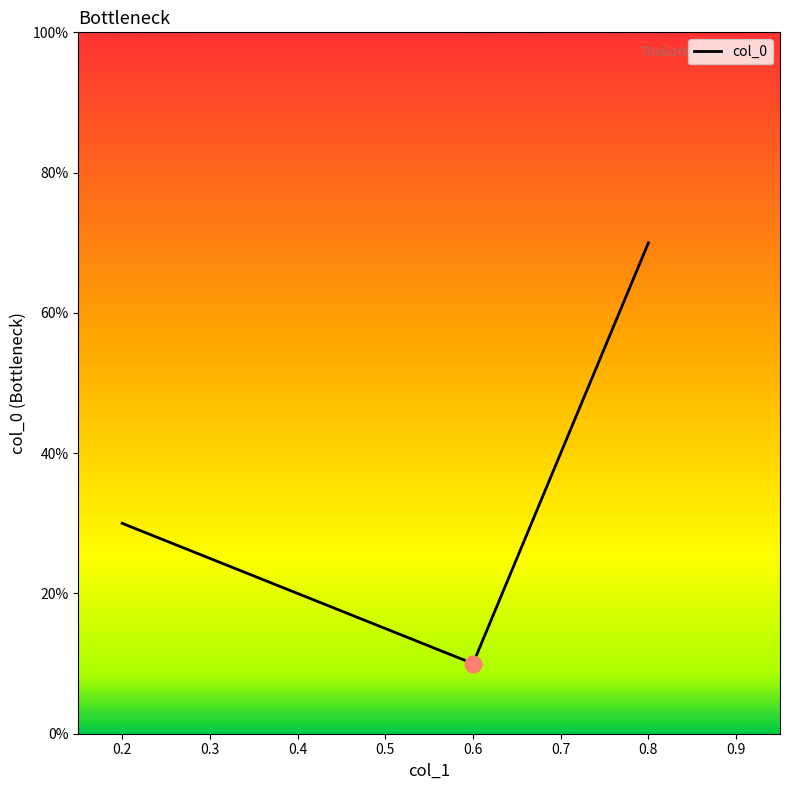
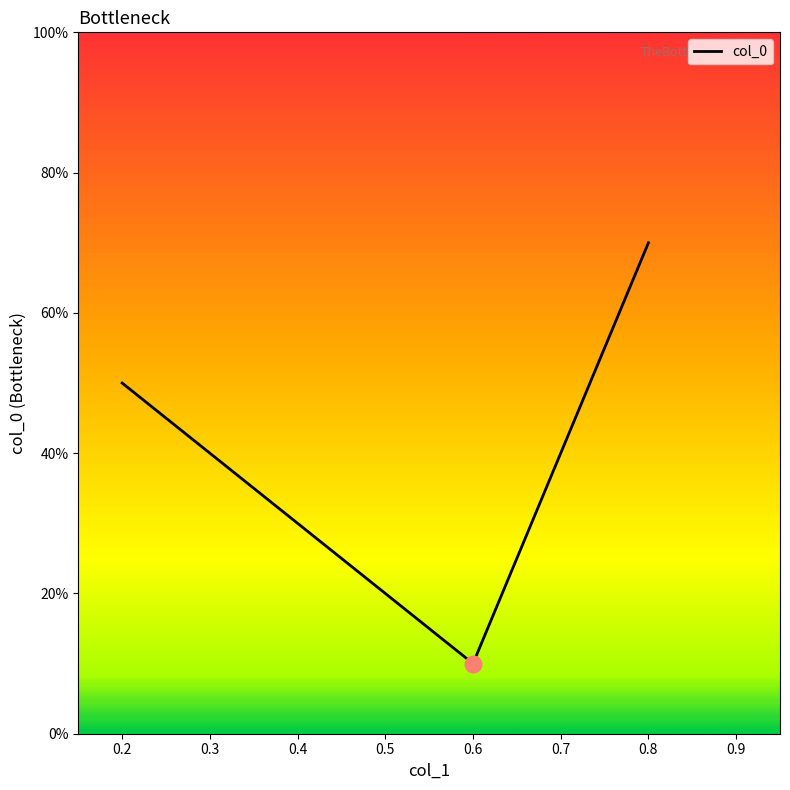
  {
    "col_0": {
-     "0.2": "30%",
+     "0.2": "50%",
      "0.8": "70%"
    }
  }
